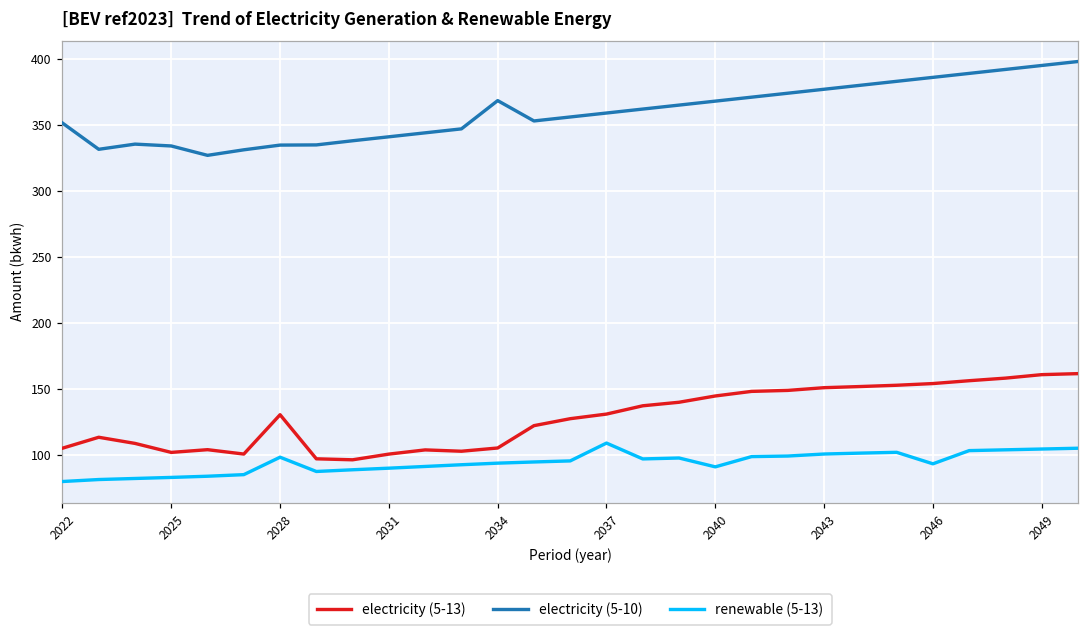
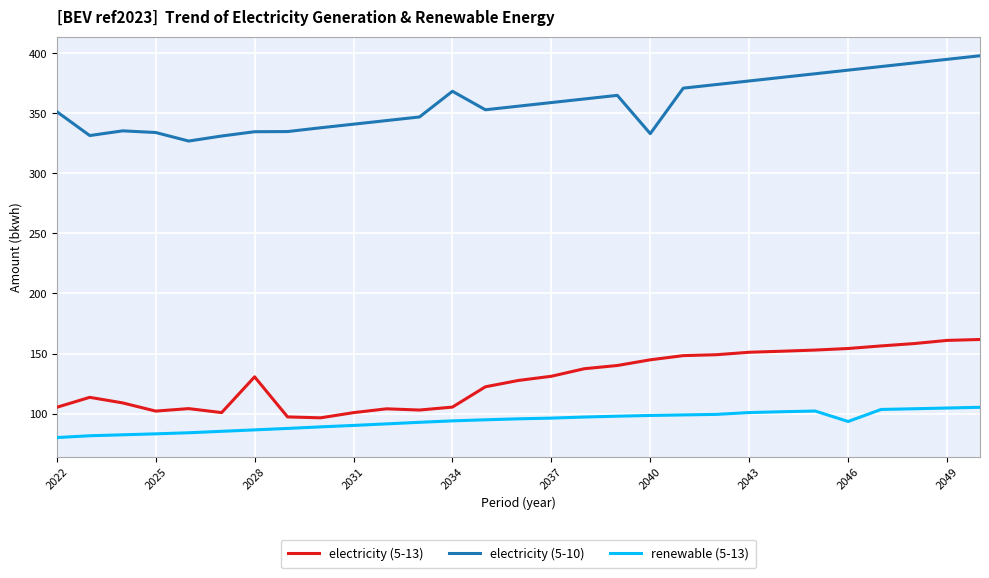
  {
    "electricity (5-13)": {
      "2022": 105,
      "2025": 102,
      "2028": 131,
      "2031": 101,
      "2034": 105,
      "2037": 131,
      "2040": 145,
      "2043": 151,
      "2046": 154,
      "2049": 161
    },
    "electricity (5-10)": {
      "2022": 351,
      "2025": 334,
      "2028": 335,
      "2031": 341,
      "2034": 368,
      "2037": 359,
-     "2040": 368,
+     "2040": 333,
      "2043": 377,
      "2046": 386,
      "2049": 395
    },
    "renewable (5-13)": {
      "2022": 80,
      "2025": 83,
-     "2028": 98,
+     "2028": 86,
      "2031": 90,
      "2034": 94,
-     "2037": 109,
-     "2040": 91,
+     "2037": 96,
+     "2040": 98,
      "2043": 101,
      "2046": 93,
      "2049": 105
    }
  }
